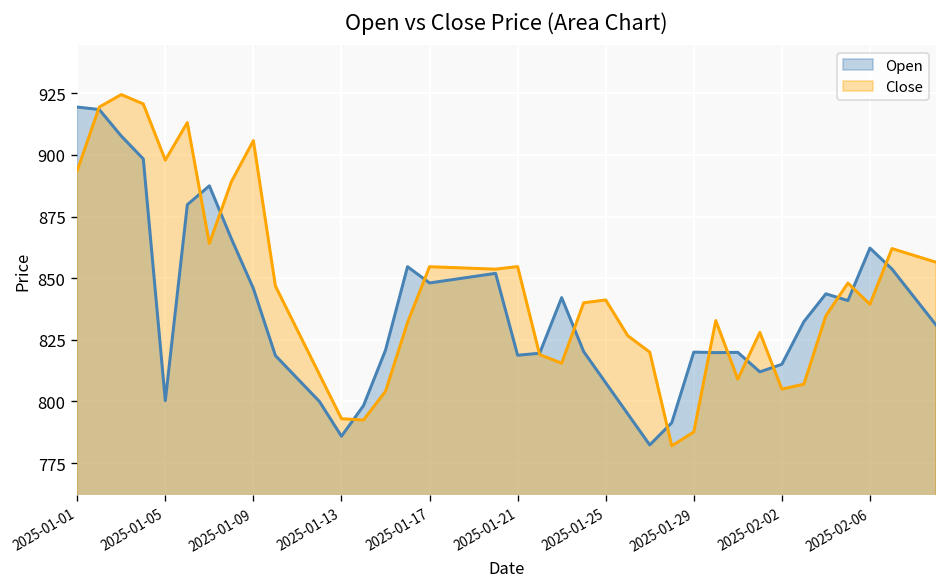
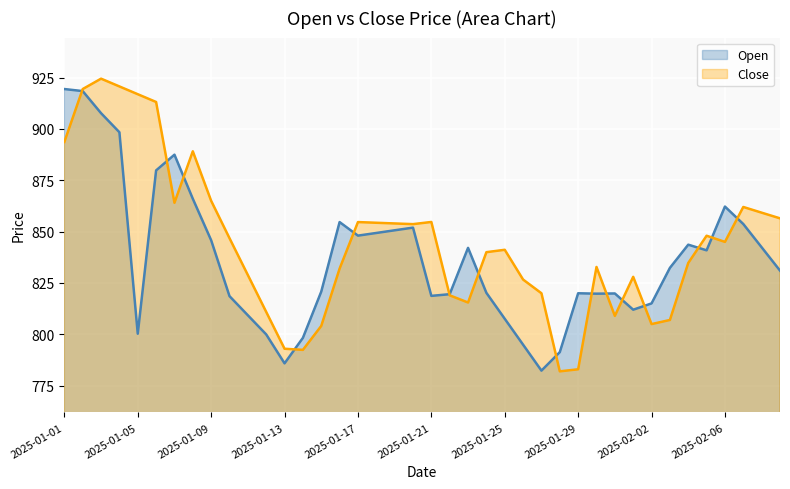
  {
    "Open": {
      "2025-01-01": 919,
      "2025-01-05": 800,
      "2025-01-09": 846,
      "2025-01-13": 786,
      "2025-01-17": 848,
      "2025-01-21": 819,
      "2025-01-25": 808,
      "2025-01-29": 820,
      "2025-02-02": 815,
      "2025-02-06": 862
    },
    "Close": {
      "2025-01-01": 894,
-     "2025-01-05": 898,
-     "2025-01-09": 906,
+     "2025-01-05": 917,
+     "2025-01-09": 865,
      "2025-01-13": 793,
      "2025-01-17": 855,
      "2025-01-21": 855,
      "2025-01-25": 841,
-     "2025-01-29": 788,
+     "2025-01-29": 783,
      "2025-02-02": 805,
-     "2025-02-06": 839
+     "2025-02-06": 845
    }
  }
